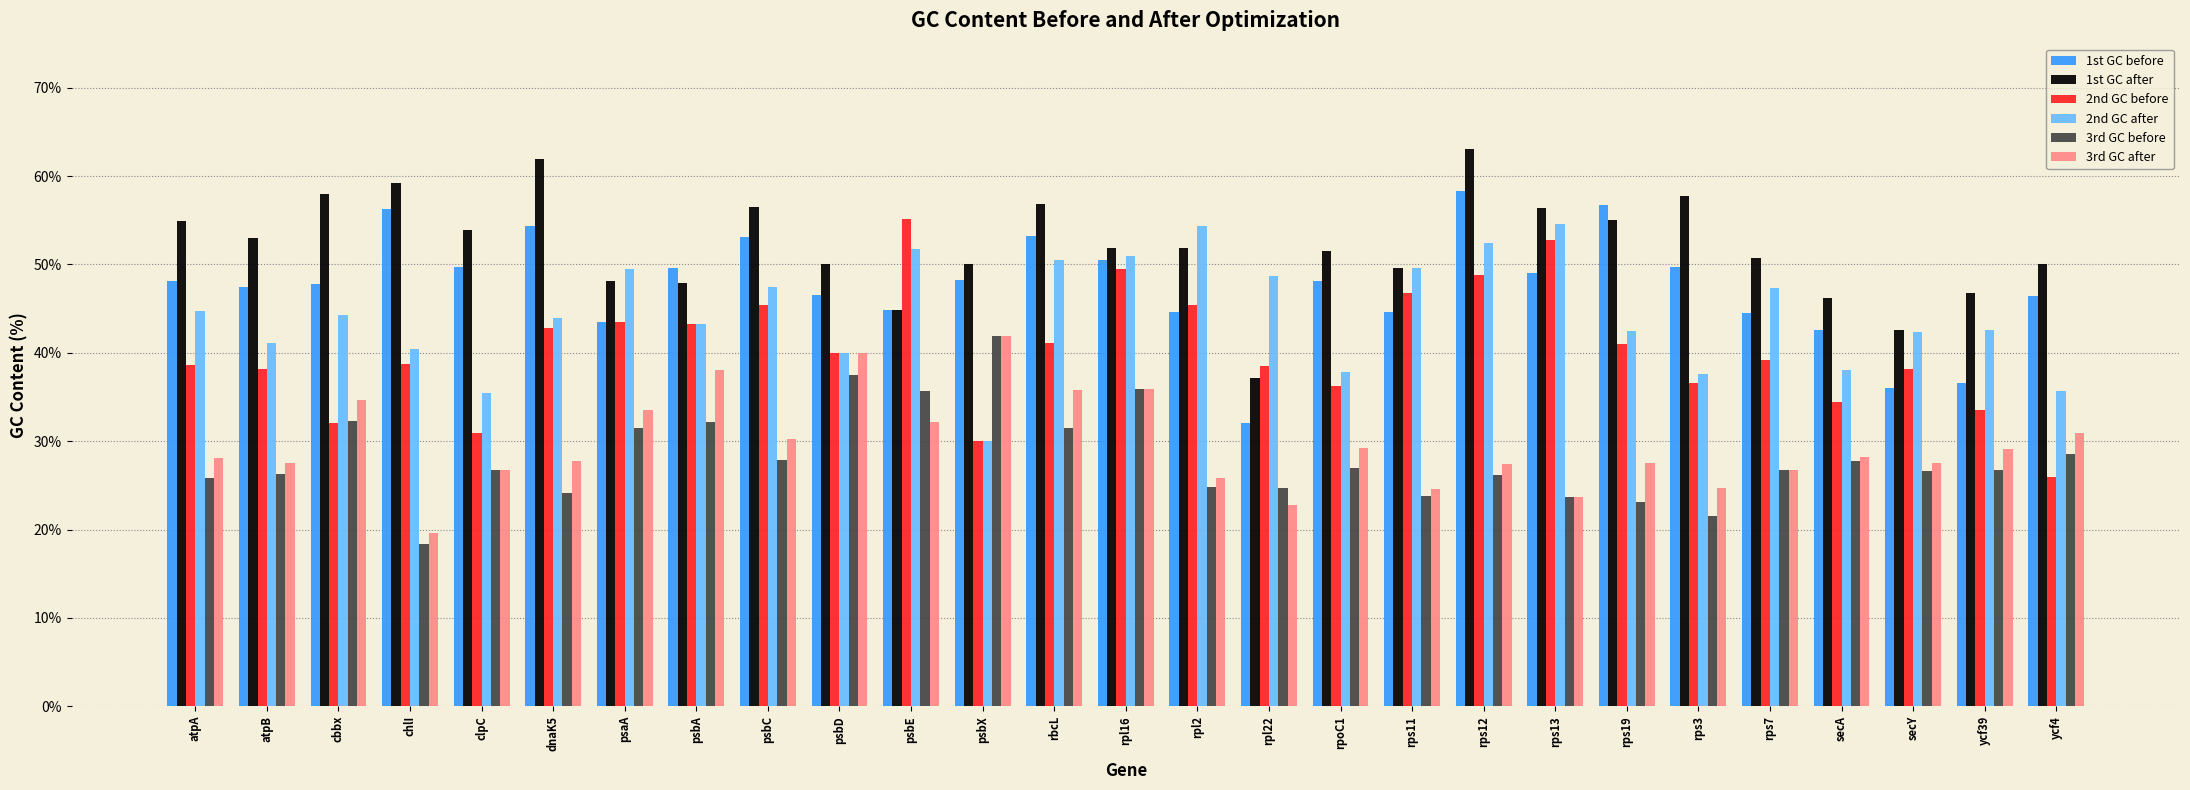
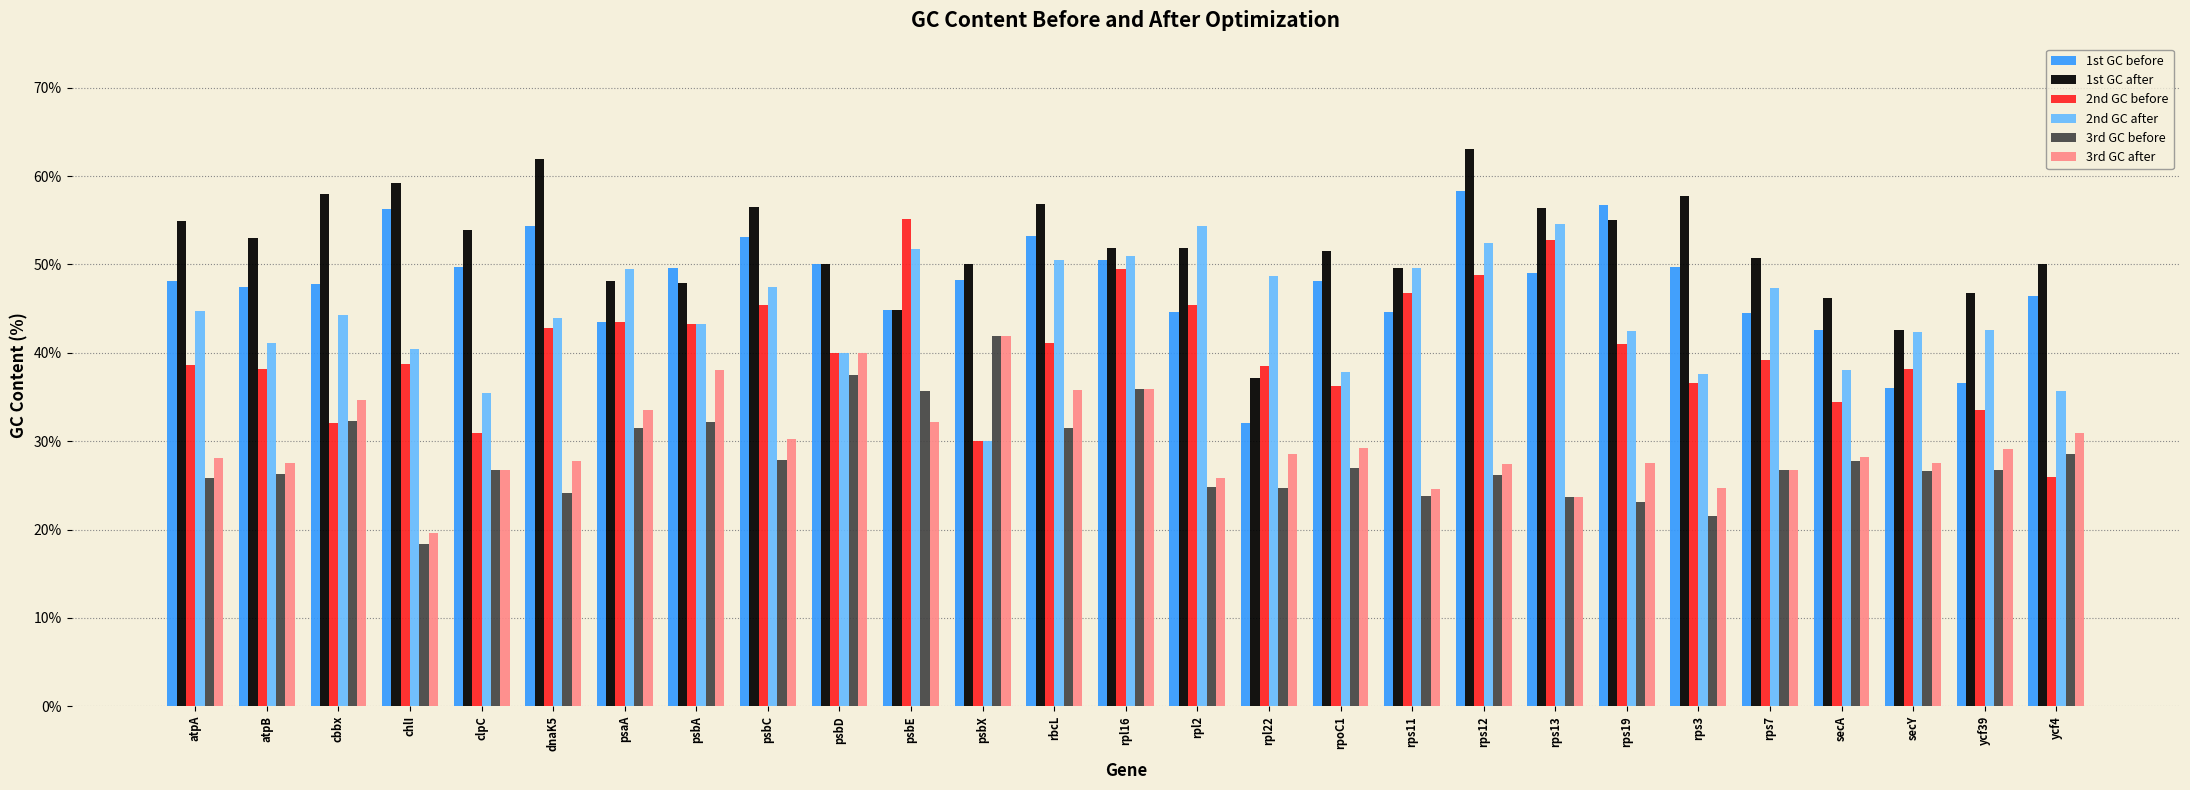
  {
    "1st GC before": {
      "atpA": "48%",
      "atpB": "47%",
      "cbbx": "48%",
      "chlI": "56%",
      "clpC": "50%",
      "dnaK5": "54%",
      "psaA": "44%",
      "psbA": "50%",
      "psbC": "53%",
-     "psbD": "47%",
+     "psbD": "50%",
      "psbE": "45%",
      "psbX": "48%",
      "rbcL": "53%",
      "rpl16": "50%",
      "rpl2": "45%",
      "rpl22": "32%",
      "rpoC1": "48%",
      "rps11": "45%",
      "rps12": "58%",
      "rps13": "49%",
      "rps19": "57%",
      "rps3": "50%",
      "rps7": "45%",
      "secA": "43%",
      "secY": "36%",
      "ycf39": "37%",
      "ycf4": "46%"
    },
    "1st GC after": {
      "atpA": "55%",
      "atpB": "53%",
      "cbbx": "58%",
      "chlI": "59%",
      "clpC": "54%",
      "dnaK5": "62%",
      "psaA": "48%",
      "psbA": "48%",
      "psbC": "56%",
      "psbD": "50%",
      "psbE": "45%",
      "psbX": "50%",
      "rbcL": "57%",
      "rpl16": "52%",
      "rpl2": "52%",
      "rpl22": "37%",
      "rpoC1": "52%",
      "rps11": "50%",
      "rps12": "63%",
      "rps13": "56%",
      "rps19": "55%",
      "rps3": "58%",
      "rps7": "51%",
      "secA": "46%",
      "secY": "43%",
      "ycf39": "47%",
      "ycf4": "50%"
    },
    "2nd GC before": {
      "atpA": "39%",
      "atpB": "38%",
      "cbbx": "32%",
      "chlI": "39%",
      "clpC": "31%",
      "dnaK5": "43%",
      "psaA": "44%",
      "psbA": "43%",
      "psbC": "45%",
      "psbD": "40%",
      "psbE": "55%",
      "psbX": "30%",
      "rbcL": "41%",
      "rpl16": "50%",
      "rpl2": "45%",
      "rpl22": "38%",
      "rpoC1": "36%",
      "rps11": "47%",
      "rps12": "49%",
      "rps13": "53%",
      "rps19": "41%",
      "rps3": "37%",
      "rps7": "39%",
      "secA": "34%",
      "secY": "38%",
      "ycf39": "34%",
      "ycf4": "26%"
    },
    "2nd GC after": {
      "atpA": "45%",
      "atpB": "41%",
      "cbbx": "44%",
      "chlI": "40%",
      "clpC": "35%",
      "dnaK5": "44%",
      "psaA": "50%",
      "psbA": "43%",
      "psbC": "48%",
      "psbD": "40%",
      "psbE": "52%",
      "psbX": "30%",
      "rbcL": "50%",
      "rpl16": "51%",
      "rpl2": "54%",
      "rpl22": "49%",
      "rpoC1": "38%",
      "rps11": "50%",
      "rps12": "52%",
      "rps13": "55%",
      "rps19": "43%",
      "rps3": "38%",
      "rps7": "47%",
      "secA": "38%",
      "secY": "42%",
      "ycf39": "43%",
      "ycf4": "36%"
    },
    "3rd GC before": {
      "atpA": "26%",
      "atpB": "26%",
      "cbbx": "32%",
      "chlI": "18%",
      "clpC": "27%",
      "dnaK5": "24%",
      "psaA": "31%",
      "psbA": "32%",
      "psbC": "28%",
      "psbD": "38%",
      "psbE": "36%",
      "psbX": "42%",
      "rbcL": "32%",
      "rpl16": "36%",
      "rpl2": "25%",
      "rpl22": "25%",
      "rpoC1": "27%",
      "rps11": "24%",
      "rps12": "26%",
      "rps13": "24%",
      "rps19": "23%",
      "rps3": "22%",
      "rps7": "27%",
      "secA": "28%",
      "secY": "27%",
      "ycf39": "27%",
      "ycf4": "29%"
    },
    "3rd GC after": {
      "atpA": "28%",
      "atpB": "28%",
      "cbbx": "35%",
      "chlI": "20%",
      "clpC": "27%",
      "dnaK5": "28%",
      "psaA": "33%",
      "psbA": "38%",
      "psbC": "30%",
      "psbD": "40%",
      "psbE": "32%",
      "psbX": "42%",
      "rbcL": "36%",
      "rpl16": "36%",
      "rpl2": "26%",
-     "rpl22": "23%",
+     "rpl22": "29%",
      "rpoC1": "29%",
      "rps11": "25%",
      "rps12": "27%",
      "rps13": "24%",
      "rps19": "28%",
      "rps3": "25%",
      "rps7": "27%",
      "secA": "28%",
      "secY": "28%",
      "ycf39": "29%",
      "ycf4": "31%"
    }
  }
